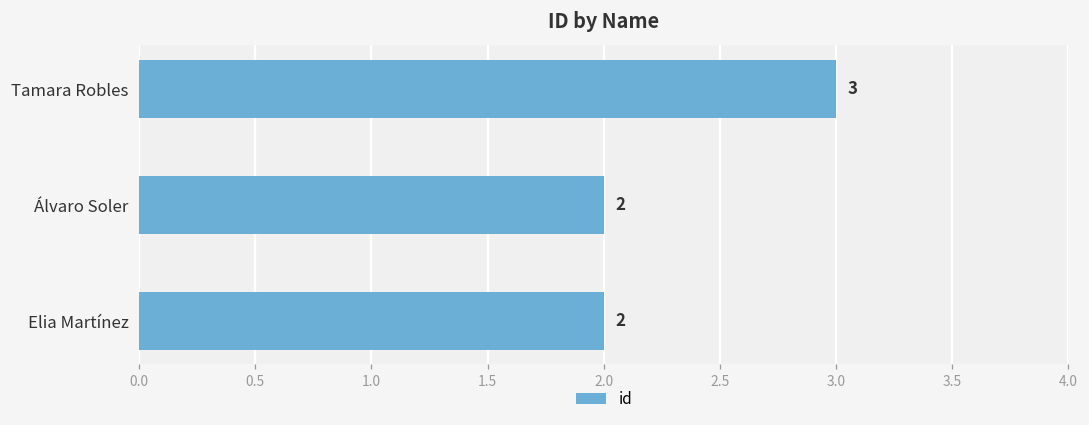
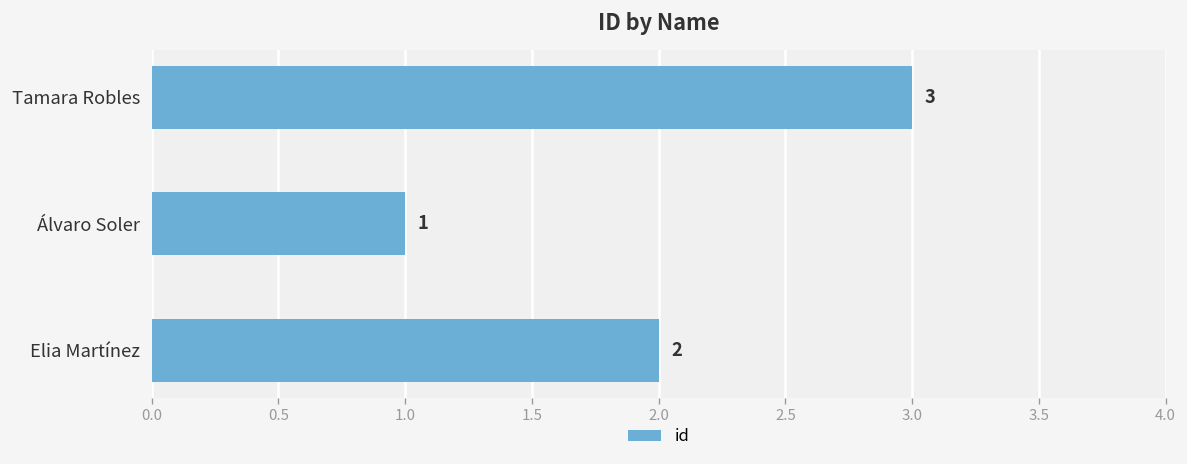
  {
    "Tamara Robles": 3,
-   "Álvaro Soler": 2,
+   "Álvaro Soler": 1,
    "Elia Martínez": 2
  }
